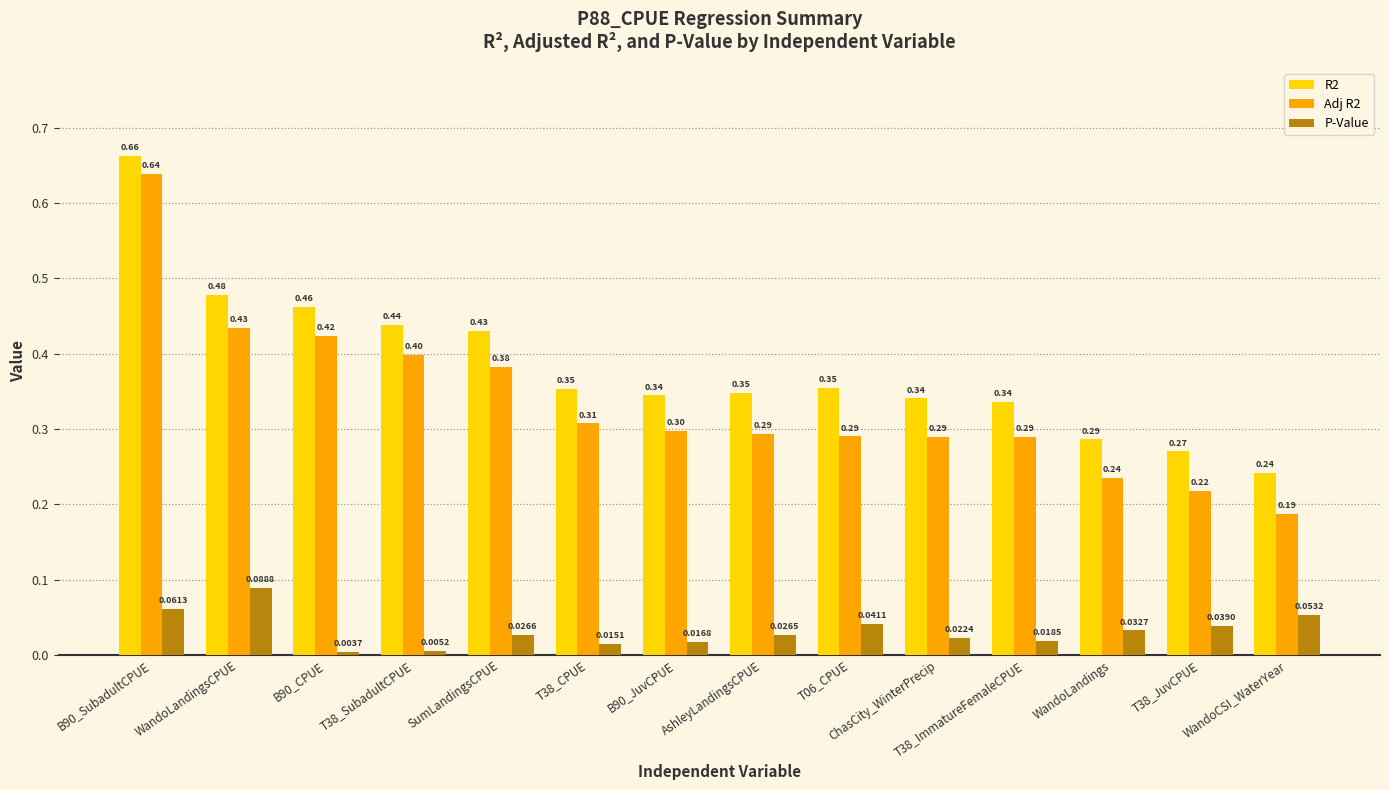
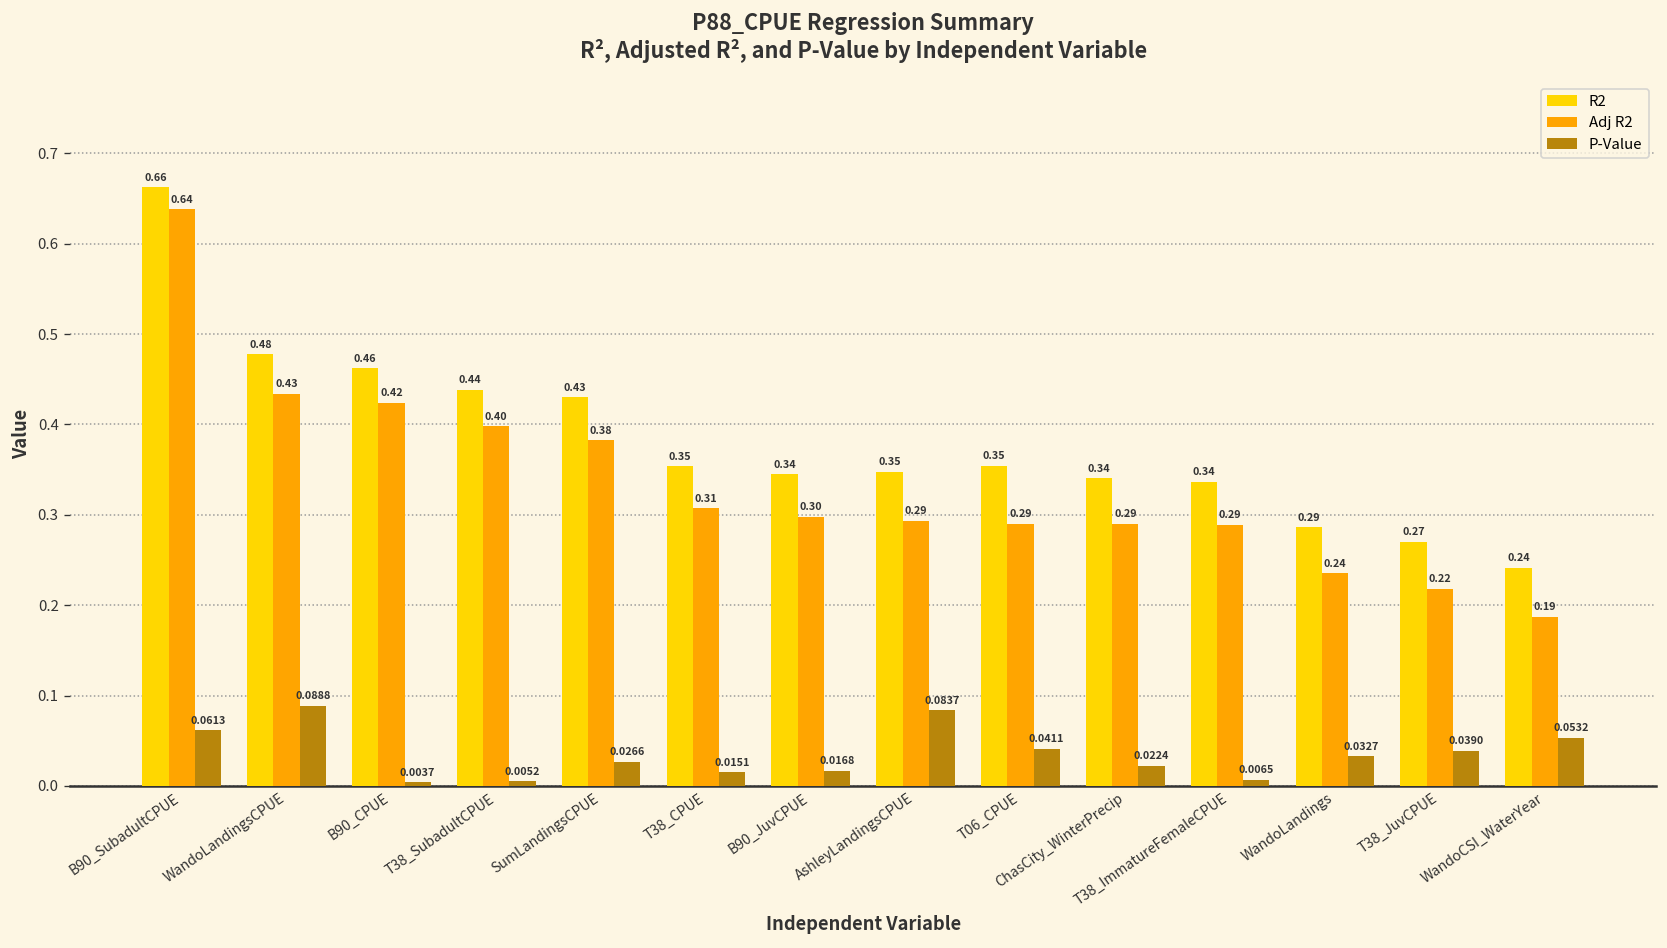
  {
    "P-Value": {
      "B90_SubadultCPUE": 0.0613,
      "WandoLandingsCPUE": 0.0888,
      "B90_CPUE": 0.0037,
      "T38_SubadultCPUE": 0.0052,
      "SumLandingsCPUE": 0.0266,
      "T38_CPUE": 0.0151,
      "B90_JuvCPUE": 0.0168,
-     "AshleyLandingsCPUE": 0.0265,
+     "AshleyLandingsCPUE": 0.0837,
      "T06_CPUE": 0.0411,
      "ChasCity_WinterPrecip": 0.0224,
-     "T38_ImmatureFemaleCPUE": 0.0185,
+     "T38_ImmatureFemaleCPUE": 0.0065,
      "WandoLandings": 0.0327,
      "T38_JuvCPUE": 0.0390,
      "WandoCSI_WaterYear": 0.0532
    }
  }
